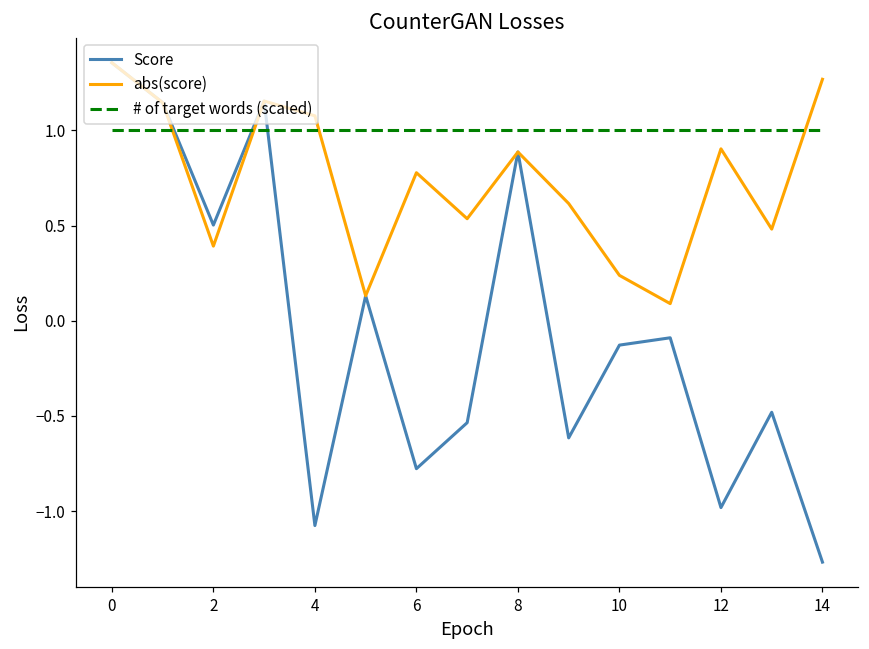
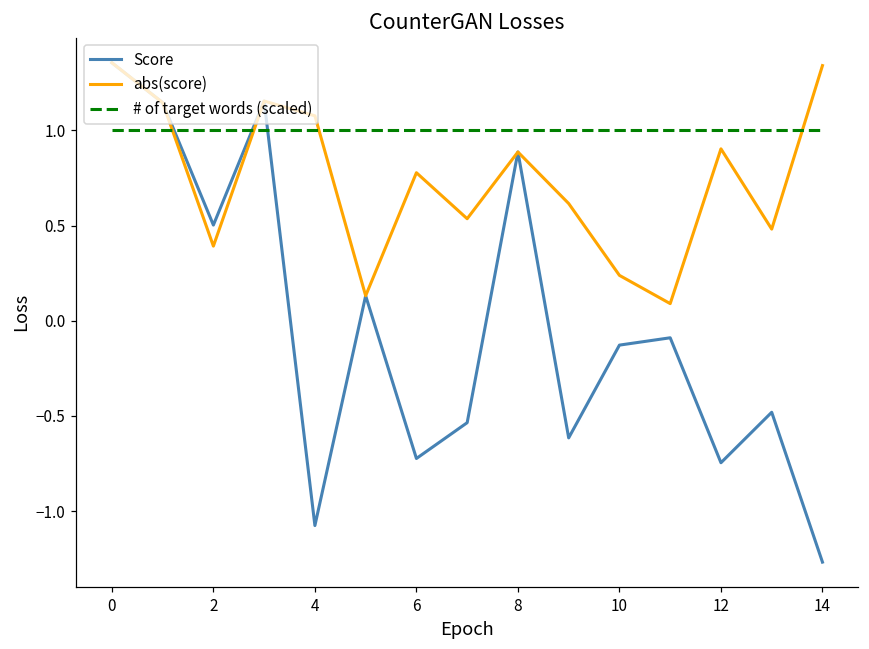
  {
    "Score": {
      "2": 0.50,
      "4": -1.08,
-     "6": -0.78,
+     "6": -0.72,
      "10": -0.13,
-     "12": -0.98,
+     "12": -0.75,
      "14": -1.27
    },
    "abs(score)": {
      "2": 0.39,
      "6": 0.78,
      "10": 0.24,
      "12": 0.90,
-     "14": 1.27
+     "14": 1.34
    },
    "# of target words (scaled)": {
      "0": 1.00,
      "2": 1.00,
      "4": 1.00,
      "6": 1.00,
      "8": 1.00,
      "10": 1.00,
      "12": 1.00,
      "14": 1.00
    }
  }
